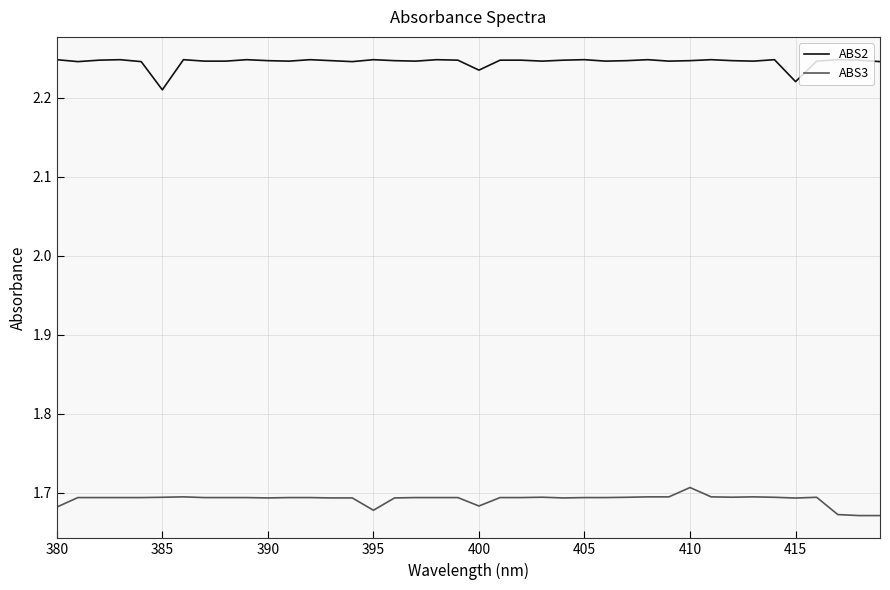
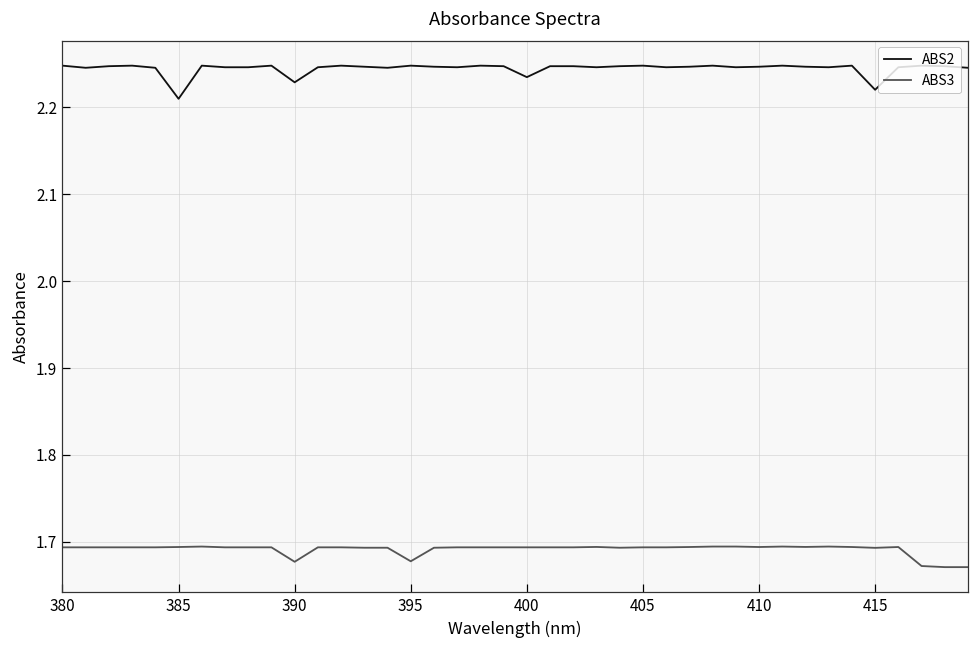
  {
    "ABS2": {
      "380": 2.25,
      "385": 2.21,
-     "390": 2.25,
+     "390": 2.23,
      "395": 2.25,
      "400": 2.23,
      "405": 2.25,
      "410": 2.25,
      "415": 2.22
    },
    "ABS3": {
-     "380": 1.68,
+     "380": 1.69,
      "385": 1.69,
-     "390": 1.69,
+     "390": 1.68,
      "395": 1.68,
-     "400": 1.68,
+     "400": 1.69,
      "405": 1.69,
-     "410": 1.71,
+     "410": 1.69,
      "415": 1.69
    }
  }
